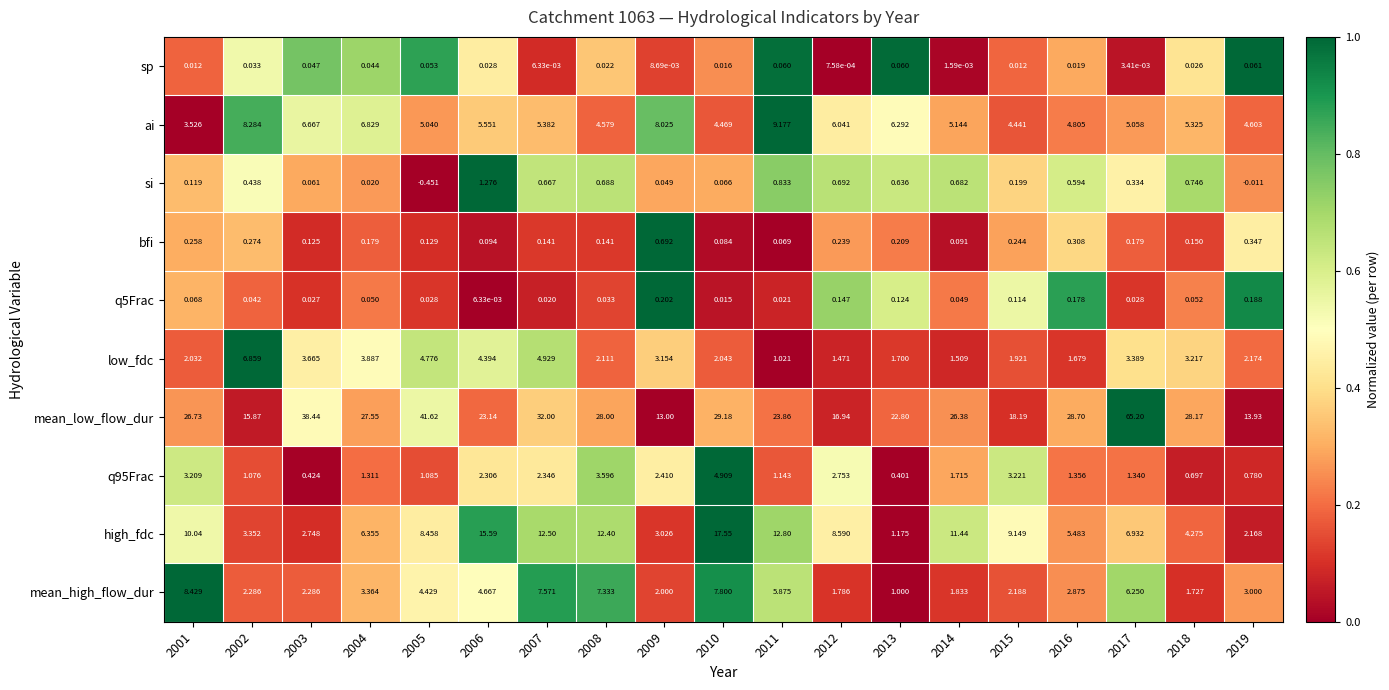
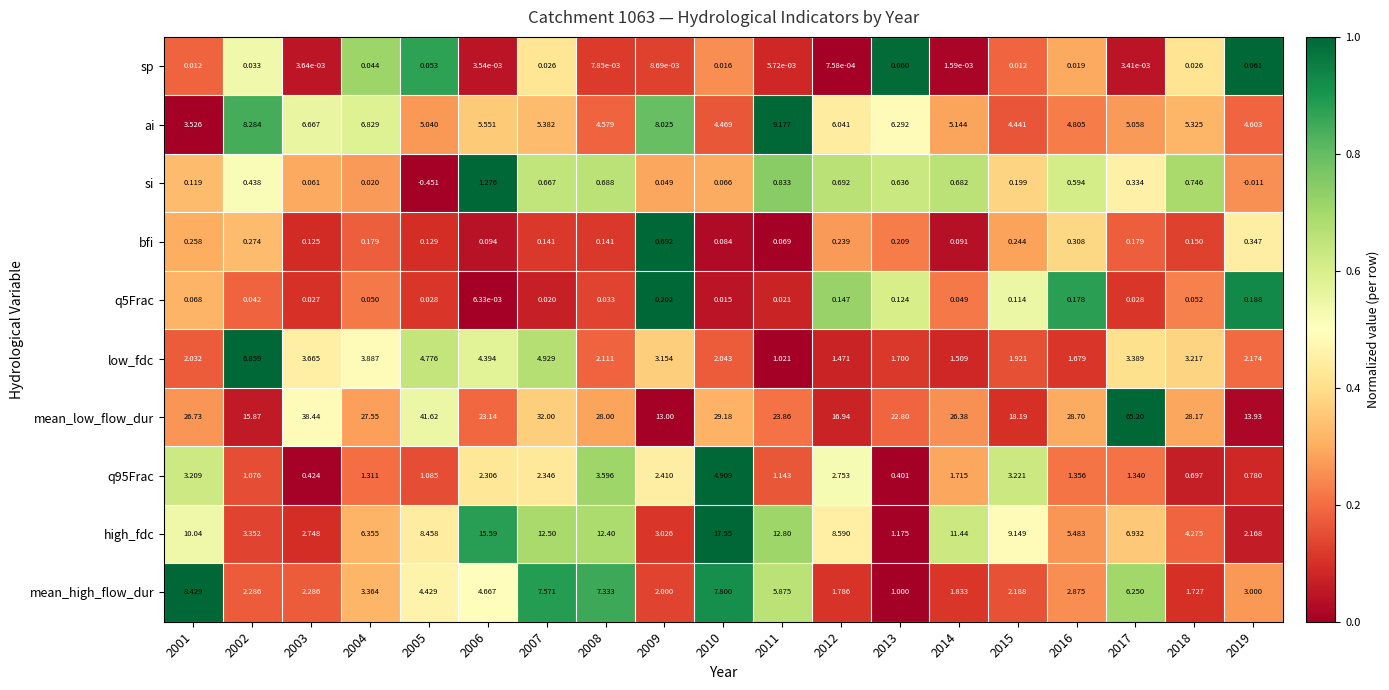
  {
    "sp": {
      "2001": "0.012",
      "2002": "0.033",
-     "2003": "0.047",
+     "2003": "3.64e-03",
      "2004": "0.044",
      "2005": "0.053",
-     "2006": "0.028",
-     "2007": "6.33e-03",
-     "2008": "0.022",
+     "2006": "3.54e-03",
+     "2007": "0.026",
+     "2008": "7.85e-03",
      "2009": "8.69e-03",
      "2010": "0.016",
-     "2011": "0.060",
+     "2011": "5.72e-03",
      "2012": "7.58e-04",
      "2013": "0.060",
      "2014": "1.59e-03",
      "2015": "0.012",
      "2016": "0.019",
      "2017": "3.41e-03",
      "2018": "0.026",
      "2019": "0.061"
    },
    "ai": {
      "2001": "3.526",
      "2002": "8.284",
      "2003": "6.667",
      "2004": "6.829",
      "2005": "5.040",
      "2006": "5.551",
      "2007": "5.382",
      "2008": "4.579",
      "2009": "8.025",
      "2010": "4.469",
      "2011": "9.177",
      "2012": "6.041",
      "2013": "6.292",
      "2014": "5.144",
      "2015": "4.441",
      "2016": "4.805",
      "2017": "5.058",
      "2018": "5.325",
      "2019": "4.603"
    },
    "si": {
      "2001": "0.119",
      "2002": "0.438",
      "2003": "0.061",
      "2004": "0.020",
      "2005": "-0.451",
      "2006": "1.276",
      "2007": "0.667",
      "2008": "0.688",
      "2009": "0.049",
      "2010": "0.066",
      "2011": "0.833",
      "2012": "0.692",
      "2013": "0.636",
      "2014": "0.682",
      "2015": "0.199",
      "2016": "0.594",
      "2017": "0.334",
      "2018": "0.746",
      "2019": "-0.011"
    },
    "bfi": {
      "2001": "0.258",
      "2002": "0.274",
      "2003": "0.125",
      "2004": "0.179",
      "2005": "0.129",
      "2006": "0.094",
      "2007": "0.141",
      "2008": "0.141",
      "2009": "0.692",
      "2010": "0.084",
      "2011": "0.069",
      "2012": "0.239",
      "2013": "0.209",
      "2014": "0.091",
      "2015": "0.244",
      "2016": "0.308",
      "2017": "0.179",
      "2018": "0.150",
      "2019": "0.347"
    },
    "q5Frac": {
      "2001": "0.068",
      "2002": "0.042",
      "2003": "0.027",
      "2004": "0.050",
      "2005": "0.028",
      "2006": "6.33e-03",
      "2007": "0.020",
      "2008": "0.033",
      "2009": "0.202",
      "2010": "0.015",
      "2011": "0.021",
      "2012": "0.147",
      "2013": "0.124",
      "2014": "0.049",
      "2015": "0.114",
      "2016": "0.178",
      "2017": "0.028",
      "2018": "0.052",
      "2019": "0.188"
    },
    "low_fdc": {
      "2001": "2.032",
      "2002": "6.859",
      "2003": "3.665",
      "2004": "3.887",
      "2005": "4.776",
      "2006": "4.394",
      "2007": "4.929",
      "2008": "2.111",
      "2009": "3.154",
      "2010": "2.043",
      "2011": "1.021",
      "2012": "1.471",
      "2013": "1.700",
      "2014": "1.509",
      "2015": "1.921",
      "2016": "1.679",
      "2017": "3.389",
      "2018": "3.217",
      "2019": "2.174"
    },
    "mean_low_flow_dur": {
      "2001": "26.73",
      "2002": "15.87",
      "2003": "38.44",
      "2004": "27.55",
      "2005": "41.62",
      "2006": "23.14",
      "2007": "32.00",
      "2008": "28.00",
      "2009": "13.00",
      "2010": "29.18",
      "2011": "23.86",
      "2012": "16.94",
      "2013": "22.80",
      "2014": "26.38",
      "2015": "18.19",
      "2016": "28.70",
      "2017": "65.20",
      "2018": "28.17",
      "2019": "13.93"
    },
    "q95Frac": {
      "2001": "3.209",
      "2002": "1.076",
      "2003": "0.424",
      "2004": "1.311",
      "2005": "1.085",
      "2006": "2.306",
      "2007": "2.346",
      "2008": "3.596",
      "2009": "2.410",
      "2010": "4.909",
      "2011": "1.143",
      "2012": "2.753",
      "2013": "0.401",
      "2014": "1.715",
      "2015": "3.221",
      "2016": "1.356",
      "2017": "1.340",
      "2018": "0.697",
      "2019": "0.780"
    },
    "high_fdc": {
      "2001": "10.04",
      "2002": "3.352",
      "2003": "2.748",
      "2004": "6.355",
      "2005": "8.458",
      "2006": "15.59",
      "2007": "12.50",
      "2008": "12.40",
      "2009": "3.026",
      "2010": "17.55",
      "2011": "12.80",
      "2012": "8.590",
      "2013": "1.175",
      "2014": "11.44",
      "2015": "9.149",
      "2016": "5.483",
      "2017": "6.932",
      "2018": "4.275",
      "2019": "2.168"
    },
    "mean_high_flow_dur": {
      "2001": "8.429",
      "2002": "2.286",
      "2003": "2.286",
      "2004": "3.364",
      "2005": "4.429",
      "2006": "4.667",
      "2007": "7.571",
      "2008": "7.333",
      "2009": "2.000",
      "2010": "7.800",
      "2011": "5.875",
      "2012": "1.786",
      "2013": "1.000",
      "2014": "1.833",
      "2015": "2.188",
      "2016": "2.875",
      "2017": "6.250",
      "2018": "1.727",
      "2019": "3.000"
    }
  }
